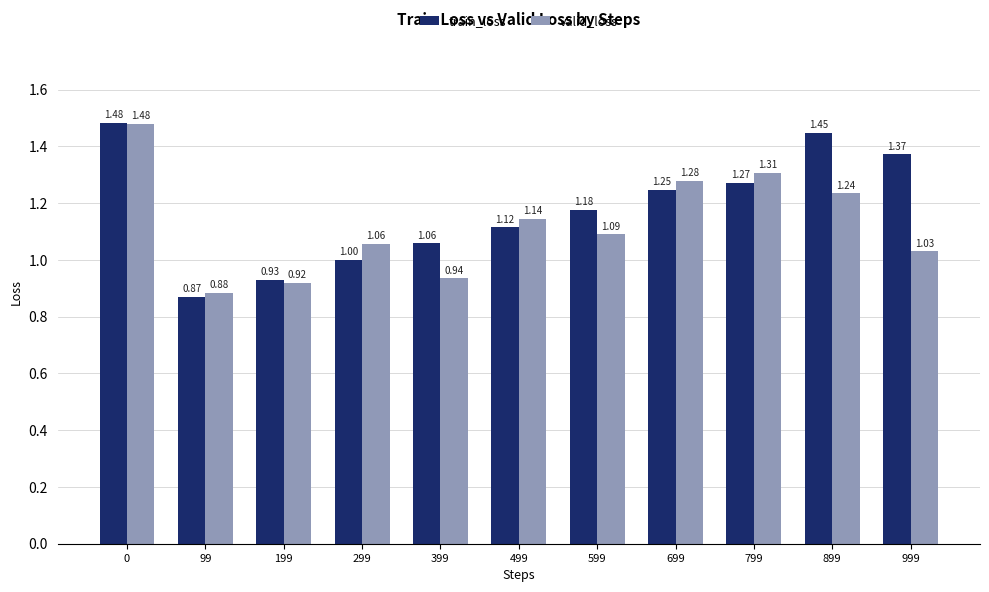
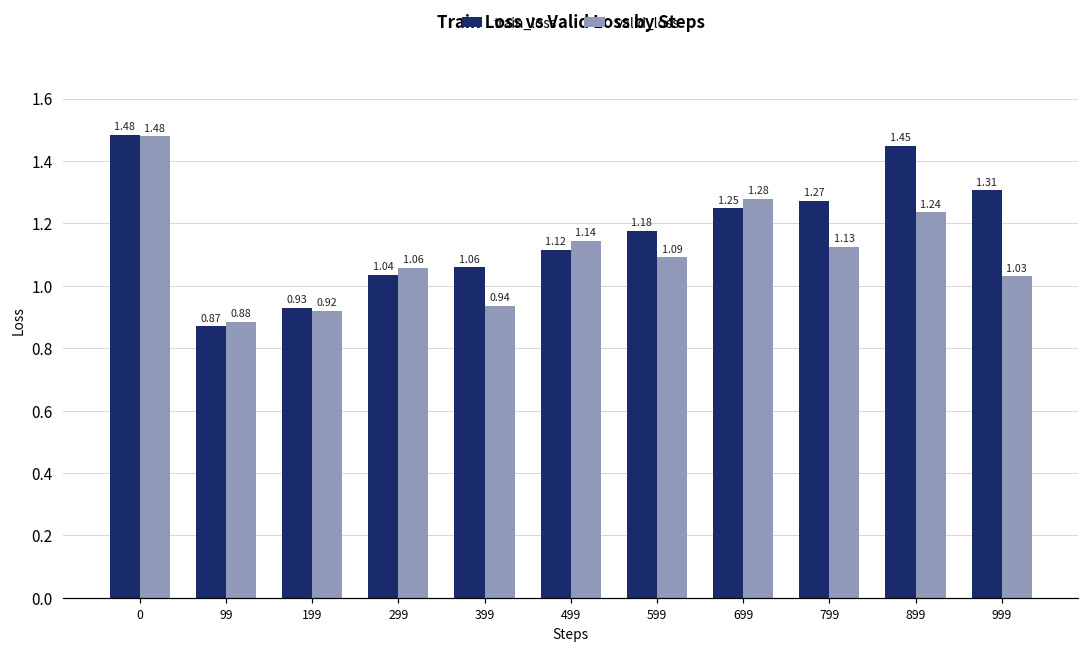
  {
    "train_loss": {
      "0": 1.48,
      "99": 0.87,
      "199": 0.93,
-     "299": 1.00,
+     "299": 1.04,
      "399": 1.06,
      "499": 1.12,
      "599": 1.18,
      "699": 1.25,
      "799": 1.27,
      "899": 1.45,
-     "999": 1.37
+     "999": 1.31
    },
    "valid_loss": {
      "0": 1.48,
      "99": 0.88,
      "199": 0.92,
      "299": 1.06,
      "399": 0.94,
      "499": 1.14,
      "599": 1.09,
      "699": 1.28,
-     "799": 1.31,
+     "799": 1.13,
      "899": 1.24,
      "999": 1.03
    }
  }
